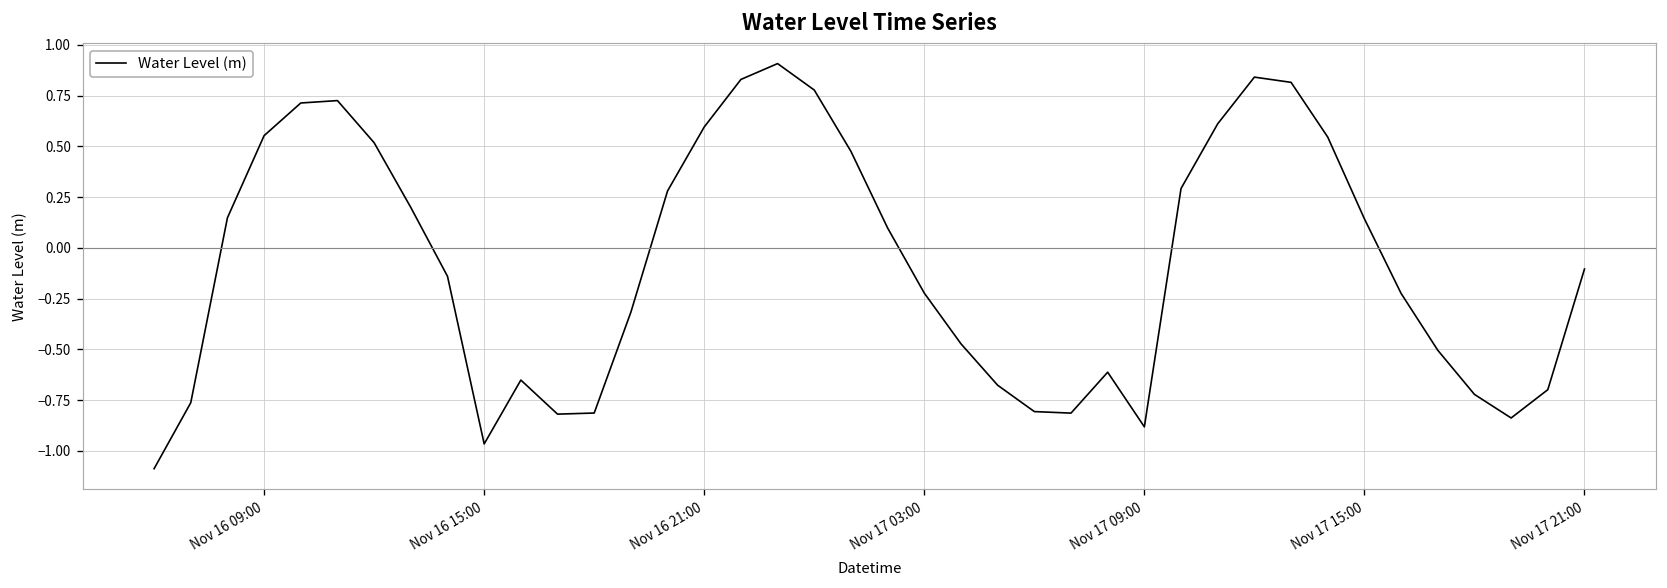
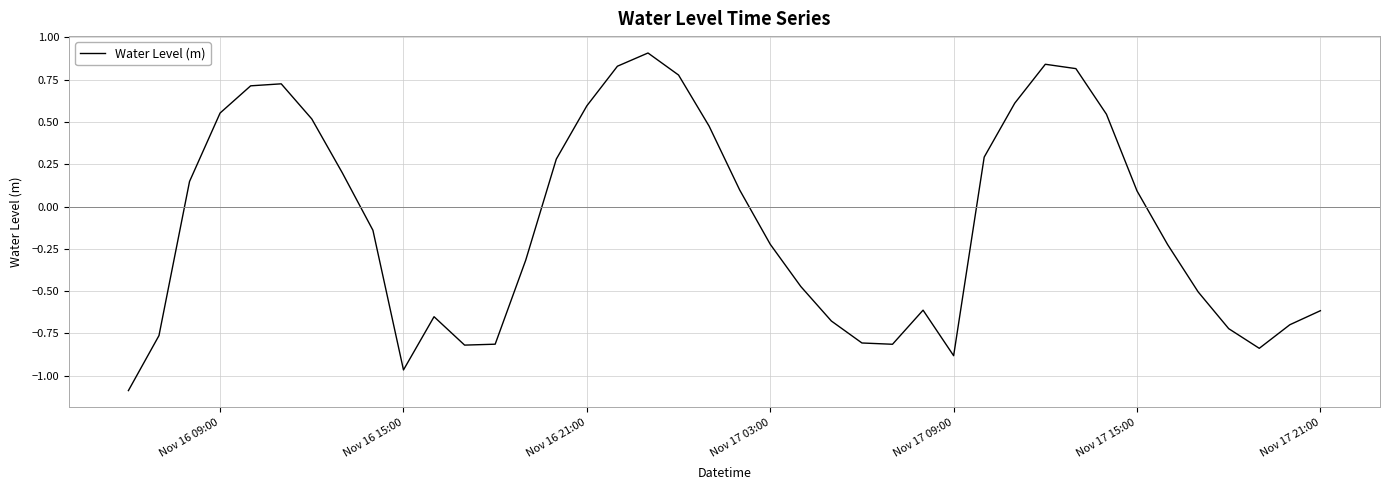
  {
    "Nov 16 09:00": 0.55,
    "Nov 16 15:00": -0.97,
    "Nov 16 21:00": 0.60,
    "Nov 17 03:00": -0.22,
    "Nov 17 09:00": -0.88,
-   "Nov 17 15:00": 0.14,
-   "Nov 17 21:00": -0.10
+   "Nov 17 15:00": 0.09,
+   "Nov 17 21:00": -0.62
  }
